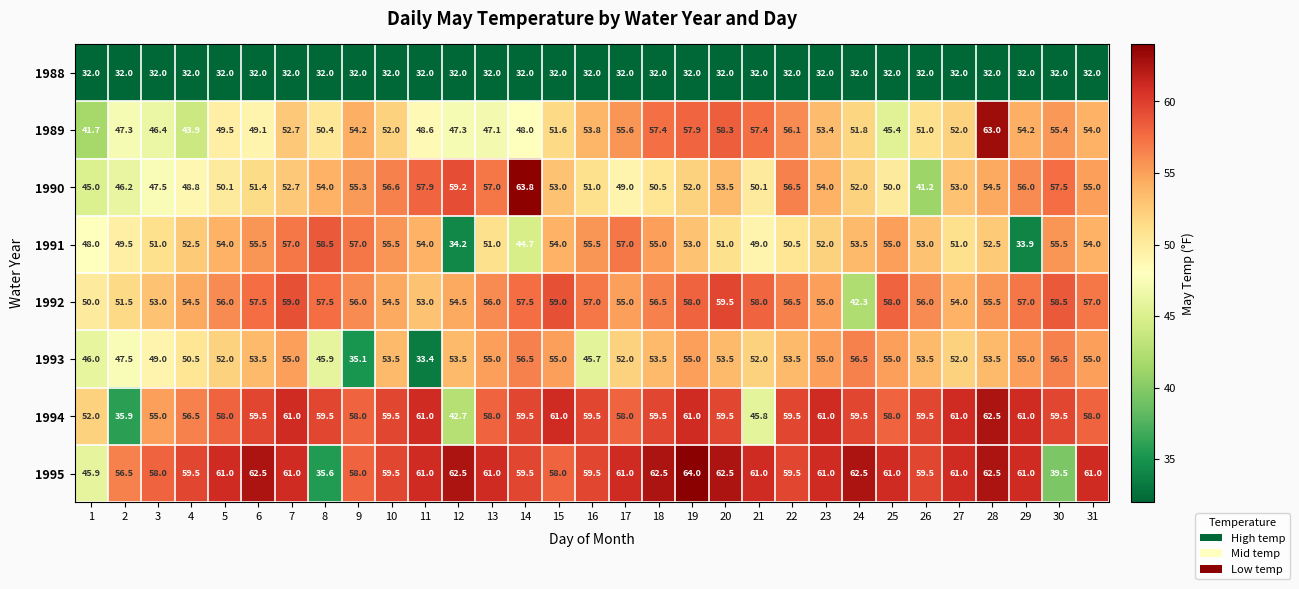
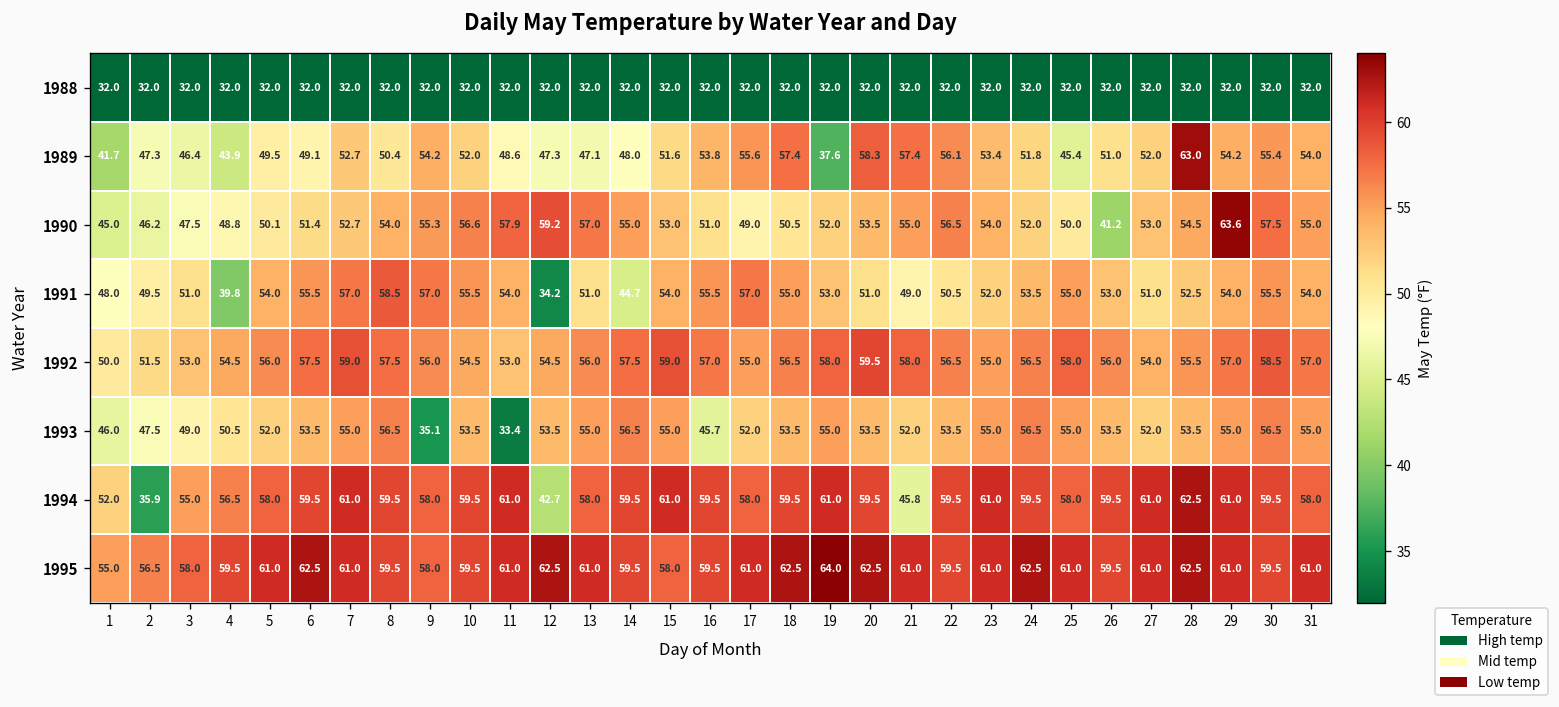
  {
    "1989": {
      "1": 41.7,
      "2": 47.3,
      "3": 46.4,
      "4": 43.9,
      "5": 49.5,
      "6": 49.1,
      "7": 52.7,
      "8": 50.4,
      "9": 54.2,
      "10": 52.0,
      "11": 48.6,
      "12": 47.3,
      "13": 47.1,
      "14": 48.0,
      "15": 51.6,
      "16": 53.8,
      "17": 55.6,
      "18": 57.4,
-     "19": 57.9,
+     "19": 37.6,
      "20": 58.3,
      "21": 57.4,
      "22": 56.1,
      "23": 53.4,
      "24": 51.8,
      "25": 45.4,
      "26": 51.0,
      "27": 52.0,
      "28": 63.0,
      "29": 54.2,
      "30": 55.4,
      "31": 54.0
    },
    "1990": {
      "1": 45.0,
      "2": 46.2,
      "3": 47.5,
      "4": 48.8,
      "5": 50.1,
      "6": 51.4,
      "7": 52.7,
      "8": 54.0,
      "9": 55.3,
      "10": 56.6,
      "11": 57.9,
      "12": 59.2,
      "13": 57.0,
-     "14": 63.8,
+     "14": 55.0,
      "15": 53.0,
      "16": 51.0,
      "17": 49.0,
      "18": 50.5,
      "19": 52.0,
      "20": 53.5,
-     "21": 50.1,
+     "21": 55.0,
      "22": 56.5,
      "23": 54.0,
      "24": 52.0,
      "25": 50.0,
      "26": 41.2,
      "27": 53.0,
      "28": 54.5,
-     "29": 56.0,
+     "29": 63.6,
      "30": 57.5,
      "31": 55.0
    },
    "1991": {
      "1": 48.0,
      "2": 49.5,
      "3": 51.0,
-     "4": 52.5,
+     "4": 39.8,
      "5": 54.0,
      "6": 55.5,
      "7": 57.0,
      "8": 58.5,
      "9": 57.0,
      "10": 55.5,
      "11": 54.0,
      "12": 34.2,
      "13": 51.0,
      "14": 44.7,
      "15": 54.0,
      "16": 55.5,
      "17": 57.0,
      "18": 55.0,
      "19": 53.0,
      "20": 51.0,
      "21": 49.0,
      "22": 50.5,
      "23": 52.0,
      "24": 53.5,
      "25": 55.0,
      "26": 53.0,
      "27": 51.0,
      "28": 52.5,
-     "29": 33.9,
+     "29": 54.0,
      "30": 55.5,
      "31": 54.0
    },
    "1992": {
      "1": 50.0,
      "2": 51.5,
      "3": 53.0,
      "4": 54.5,
      "5": 56.0,
      "6": 57.5,
      "7": 59.0,
      "8": 57.5,
      "9": 56.0,
      "10": 54.5,
      "11": 53.0,
      "12": 54.5,
      "13": 56.0,
      "14": 57.5,
      "15": 59.0,
      "16": 57.0,
      "17": 55.0,
      "18": 56.5,
      "19": 58.0,
      "20": 59.5,
      "21": 58.0,
      "22": 56.5,
      "23": 55.0,
-     "24": 42.3,
+     "24": 56.5,
      "25": 58.0,
      "26": 56.0,
      "27": 54.0,
      "28": 55.5,
      "29": 57.0,
      "30": 58.5,
      "31": 57.0
    },
    "1993": {
      "1": 46.0,
      "2": 47.5,
      "3": 49.0,
      "4": 50.5,
      "5": 52.0,
      "6": 53.5,
      "7": 55.0,
-     "8": 45.9,
+     "8": 56.5,
      "9": 35.1,
      "10": 53.5,
      "11": 33.4,
      "12": 53.5,
      "13": 55.0,
      "14": 56.5,
      "15": 55.0,
      "16": 45.7,
      "17": 52.0,
      "18": 53.5,
      "19": 55.0,
      "20": 53.5,
      "21": 52.0,
      "22": 53.5,
      "23": 55.0,
      "24": 56.5,
      "25": 55.0,
      "26": 53.5,
      "27": 52.0,
      "28": 53.5,
      "29": 55.0,
      "30": 56.5,
      "31": 55.0
    },
    "1995": {
-     "1": 45.9,
+     "1": 55.0,
      "2": 56.5,
      "3": 58.0,
      "4": 59.5,
      "5": 61.0,
      "6": 62.5,
      "7": 61.0,
-     "8": 35.6,
+     "8": 59.5,
      "9": 58.0,
      "10": 59.5,
      "11": 61.0,
      "12": 62.5,
      "13": 61.0,
      "14": 59.5,
      "15": 58.0,
      "16": 59.5,
      "17": 61.0,
      "18": 62.5,
      "19": 64.0,
      "20": 62.5,
      "21": 61.0,
      "22": 59.5,
      "23": 61.0,
      "24": 62.5,
      "25": 61.0,
      "26": 59.5,
      "27": 61.0,
      "28": 62.5,
      "29": 61.0,
-     "30": 39.5,
+     "30": 59.5,
      "31": 61.0
    }
  }
